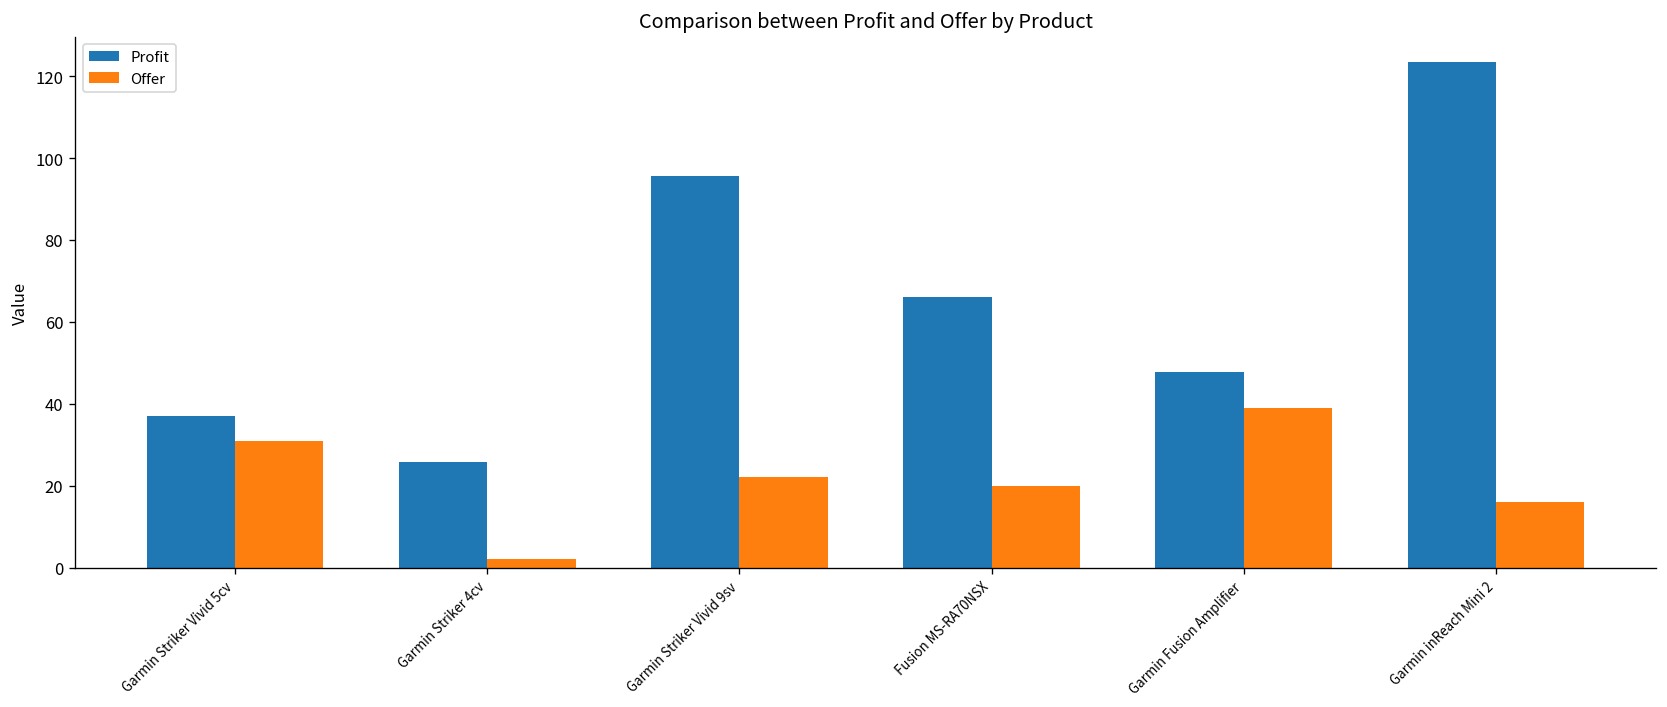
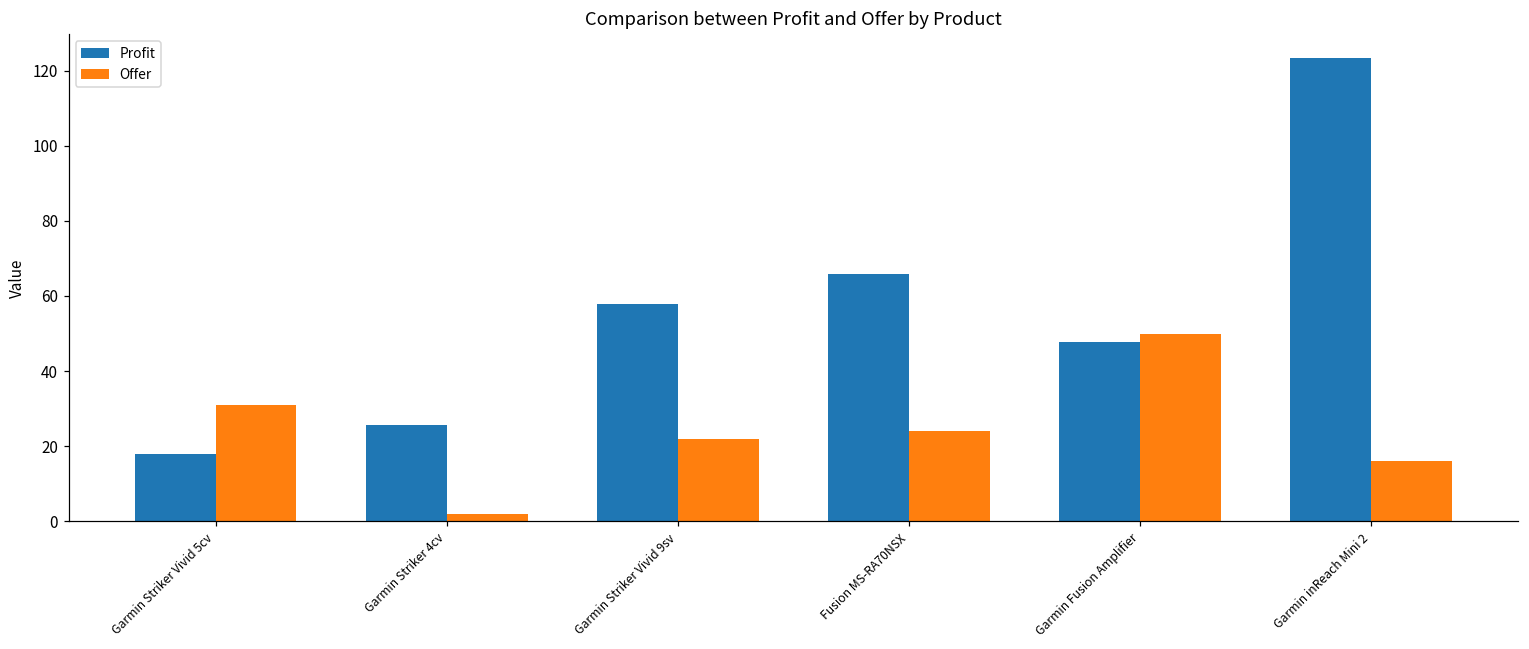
  {
    "Profit": {
-     "Garmin Striker Vivid 5cv": 37,
+     "Garmin Striker Vivid 5cv": 18,
      "Garmin Striker 4cv": 26,
-     "Garmin Striker Vivid 9sv": 96,
+     "Garmin Striker Vivid 9sv": 58,
      "Fusion MS-RA70NSX": 66,
      "Garmin Fusion Amplifier": 48,
      "Garmin inReach Mini 2": 123
    },
    "Offer": {
      "Garmin Striker Vivid 5cv": 31,
      "Garmin Striker 4cv": 2,
      "Garmin Striker Vivid 9sv": 22,
-     "Fusion MS-RA70NSX": 20,
-     "Garmin Fusion Amplifier": 39,
+     "Fusion MS-RA70NSX": 24,
+     "Garmin Fusion Amplifier": 50,
      "Garmin inReach Mini 2": 16
    }
  }
